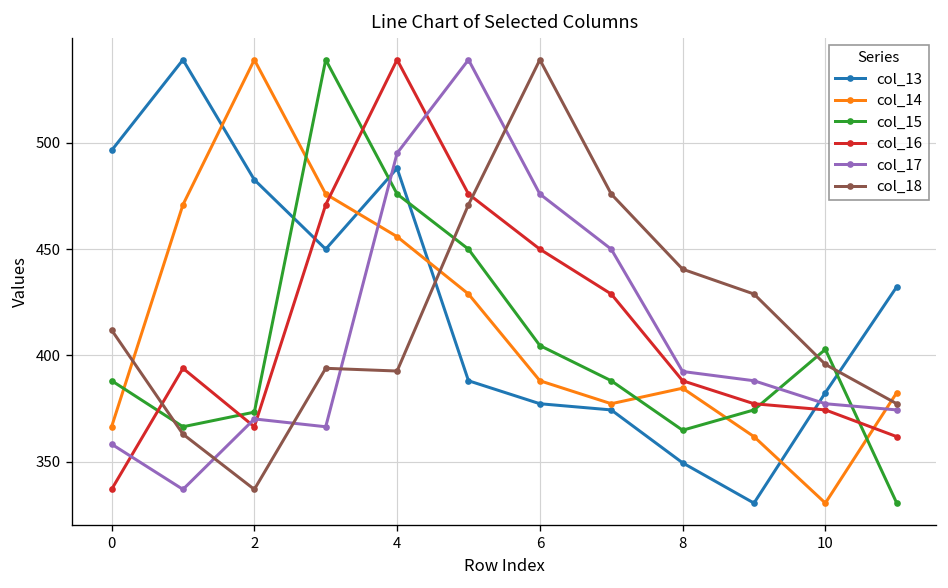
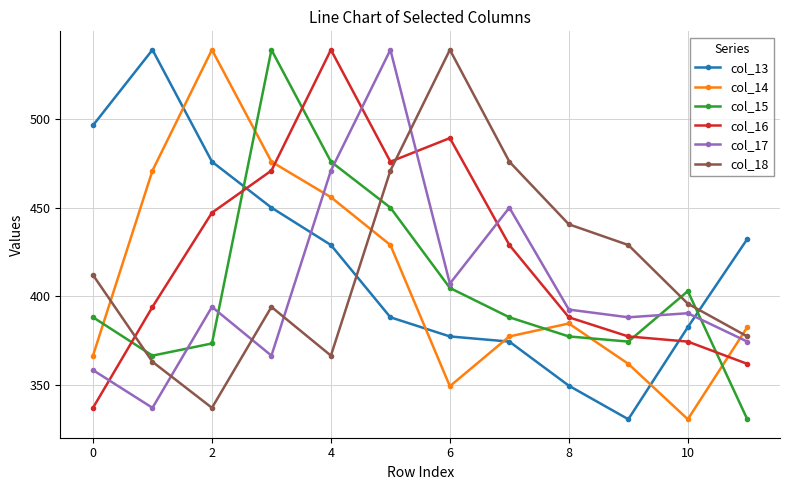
  {
    "col_13": {
      "0": 496,
-     "2": 483,
-     "4": 488,
+     "2": 476,
+     "4": 429,
      "6": 377,
      "8": 349,
      "10": 383
    },
    "col_14": {
      "0": 366,
      "2": 539,
      "4": 456,
-     "6": 388,
+     "6": 349,
      "8": 385,
      "10": 331
    },
    "col_15": {
      "0": 388,
      "2": 373,
      "4": 476,
      "6": 405,
-     "8": 365,
+     "8": 377,
      "10": 403
    },
    "col_16": {
      "0": 337,
-     "2": 366,
+     "2": 447,
      "4": 539,
-     "6": 450,
+     "6": 489,
      "8": 388,
      "10": 374
    },
    "col_17": {
      "0": 358,
-     "2": 370,
-     "4": 495,
-     "6": 476,
+     "2": 394,
+     "4": 471,
+     "6": 407,
      "8": 392,
-     "10": 377
+     "10": 390
    },
    "col_18": {
      "0": 412,
      "2": 337,
-     "4": 393,
+     "4": 366,
      "6": 539,
      "8": 441,
      "10": 396
    }
  }
